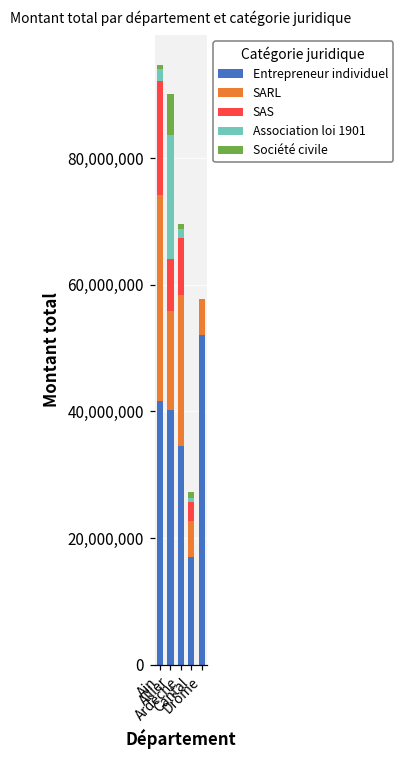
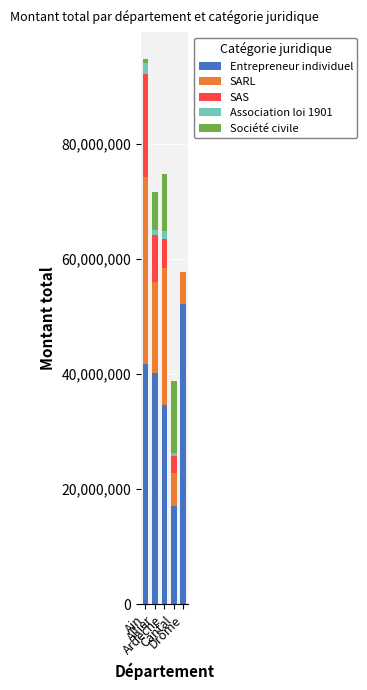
  {
    "Entrepreneur individuel": {
      "Ain": "42,000,000",
      "Allier": "40,000,000",
      "Ardèche": "35,000,000",
      "Cantal": "17,000,000",
      "Drôme": "52,000,000"
    },
    "SARL": {
      "Ain": "32,000,000",
      "Allier": "16,000,000",
      "Ardèche": "24,000,000",
      "Cantal": "6,000,000",
      "Drôme": "6,000,000"
    },
    "SAS": {
      "Ain": "18,000,000",
      "Allier": "8,000,000",
-     "Ardèche": "9,000,000",
+     "Ardèche": "5,000,000",
      "Cantal": "3,000,000",
      "Drôme": "0"
    },
    "Association loi 1901": {
      "Ain": "2,000,000",
-     "Allier": "20,000,000",
+     "Allier": "1,000,000",
      "Ardèche": "1,000,000",
      "Cantal": "1,000,000",
      "Drôme": "0"
    },
    "Société civile": {
      "Ain": "1,000,000",
      "Allier": "7,000,000",
-     "Ardèche": "1,000,000",
-     "Cantal": "1,000,000",
+     "Ardèche": "10,000,000",
+     "Cantal": "12,000,000",
      "Drôme": "0"
    }
  }
